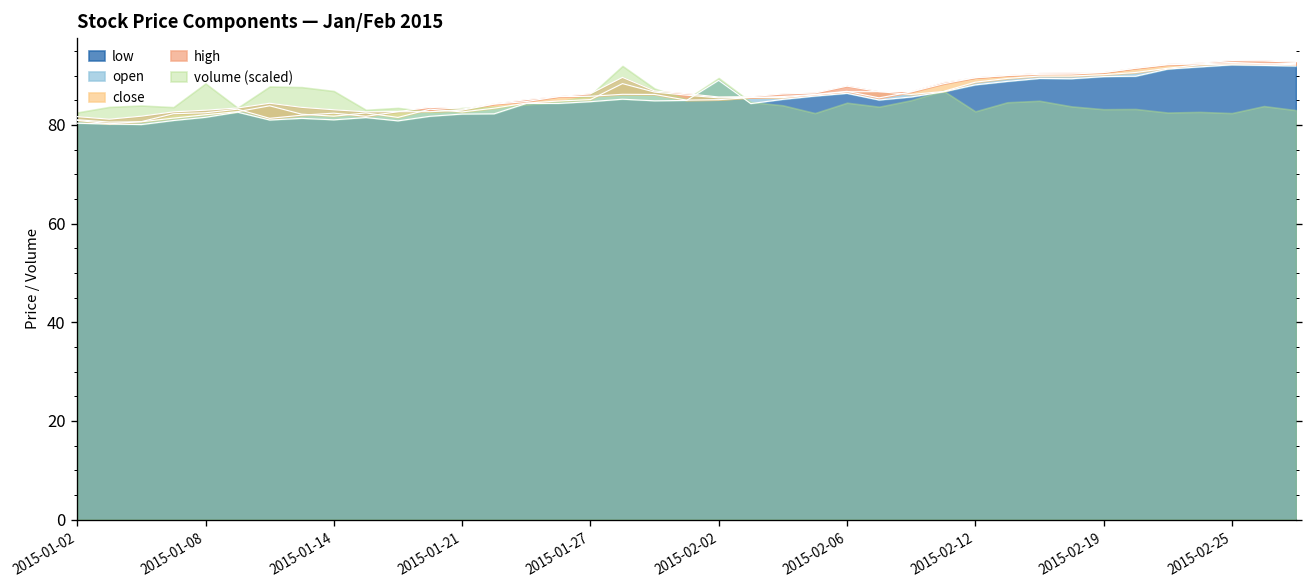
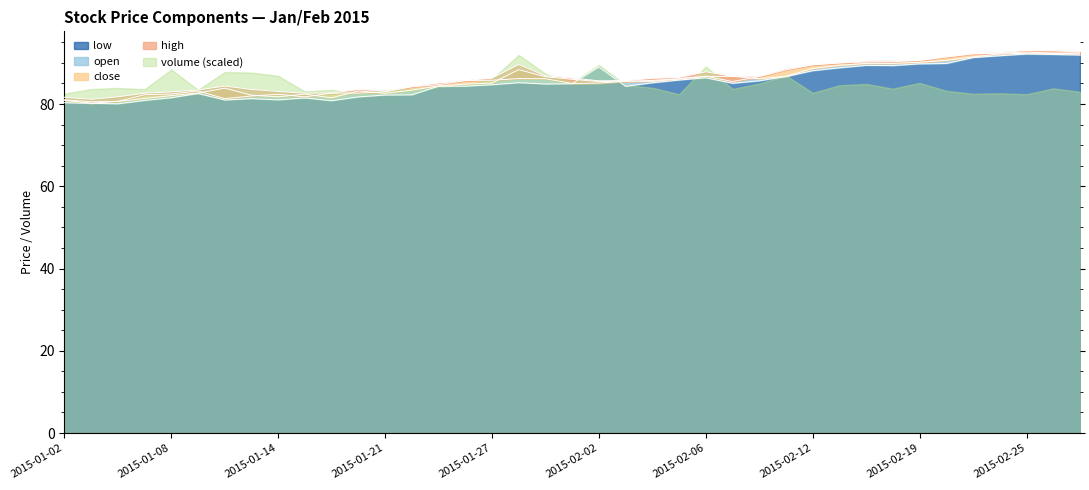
  {
    "low": {
      "2015-01-14": 81
    },
    "volume (scaled)": {
      "2015-01-02": 83,
      "2015-01-08": 88,
      "2015-01-14": 87,
-     "2015-02-06": 84,
+     "2015-02-06": 89,
      "2015-02-12": 83,
-     "2015-02-19": 83,
+     "2015-02-19": 85,
      "2015-02-25": 82
    }
  }
